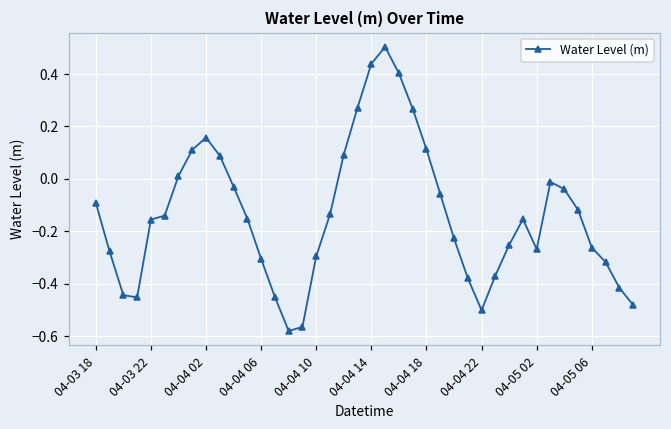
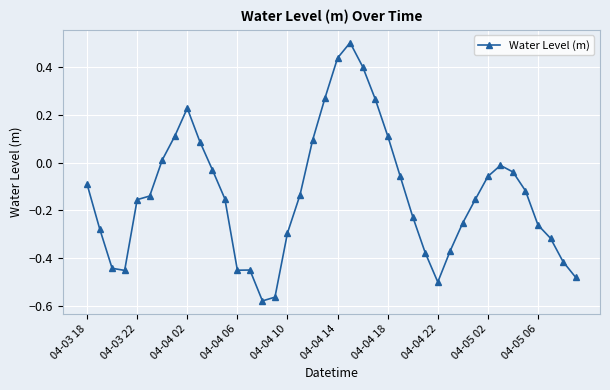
  {
    "04-03 18": -0.09,
    "04-03 22": -0.15,
-   "04-04 02": 0.16,
-   "04-04 06": -0.30,
+   "04-04 02": 0.23,
+   "04-04 06": -0.45,
    "04-04 10": -0.29,
    "04-04 14": 0.44,
    "04-04 18": 0.11,
    "04-04 22": -0.50,
-   "04-05 02": -0.27,
+   "04-05 02": -0.06,
    "04-05 06": -0.26
  }
